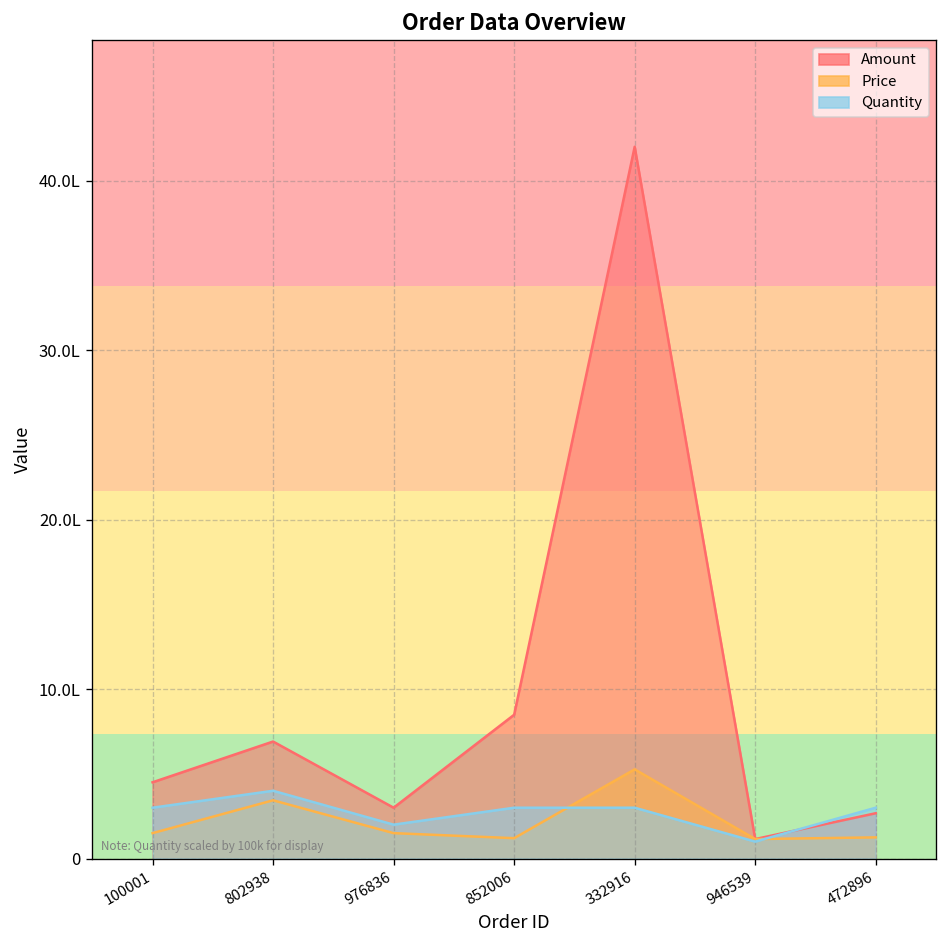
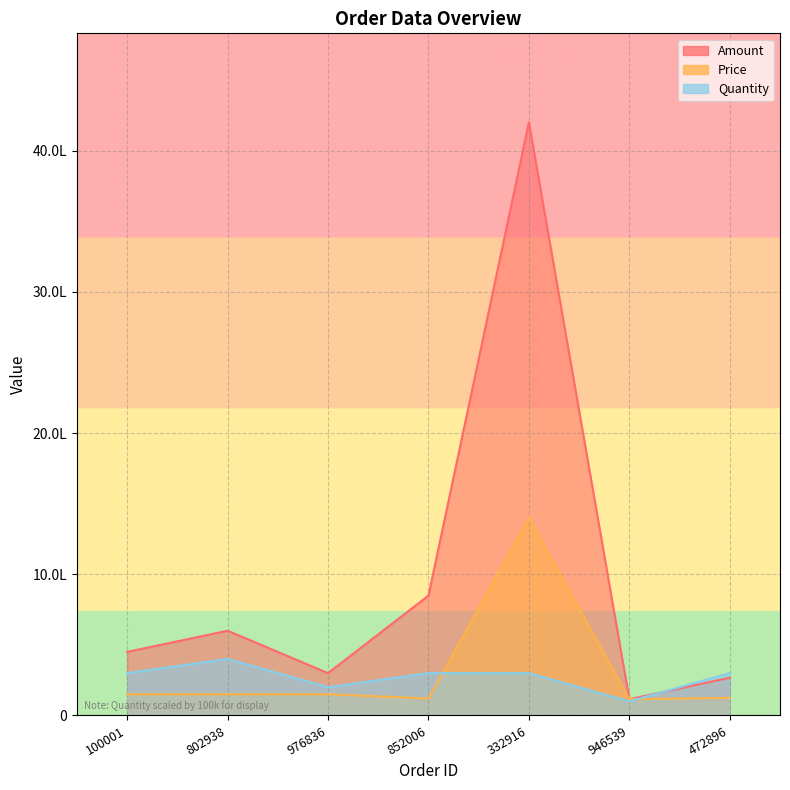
  {
    "Amount": {
      "100001": "4.5L",
-     "802938": "6.9L",
+     "802938": "6.0L",
      "976836": "3.0L",
      "852006": "8.5L",
      "332916": "42.0L",
      "472896": "2.7L"
    },
    "Price": {
-     "802938": "3.4L",
+     "802938": "1.5L",
      "976836": "1.5L",
      "852006": "1.2L",
-     "332916": "5.3L",
+     "332916": "14.0L",
      "472896": "1.3L"
    },
    "Quantity": {
      "100001": "3.0L",
      "802938": "4.0L",
      "976836": "2.0L",
      "852006": "3.0L",
      "332916": "3.0L",
      "472896": "3.0L"
    }
  }
